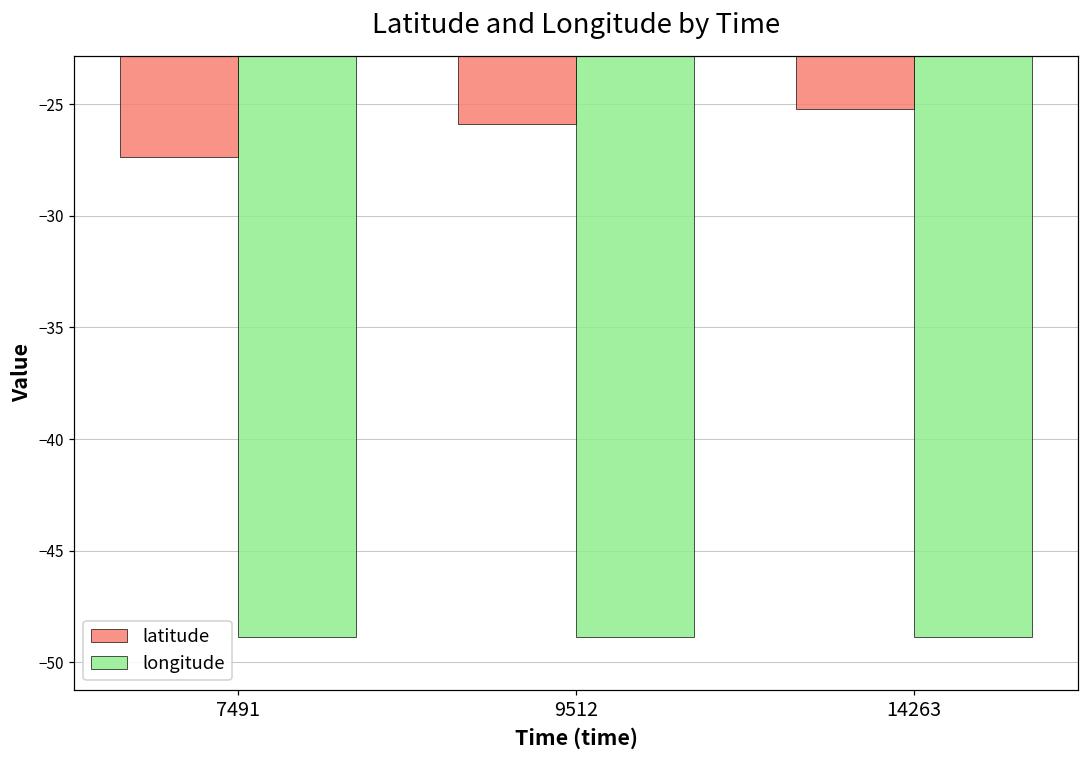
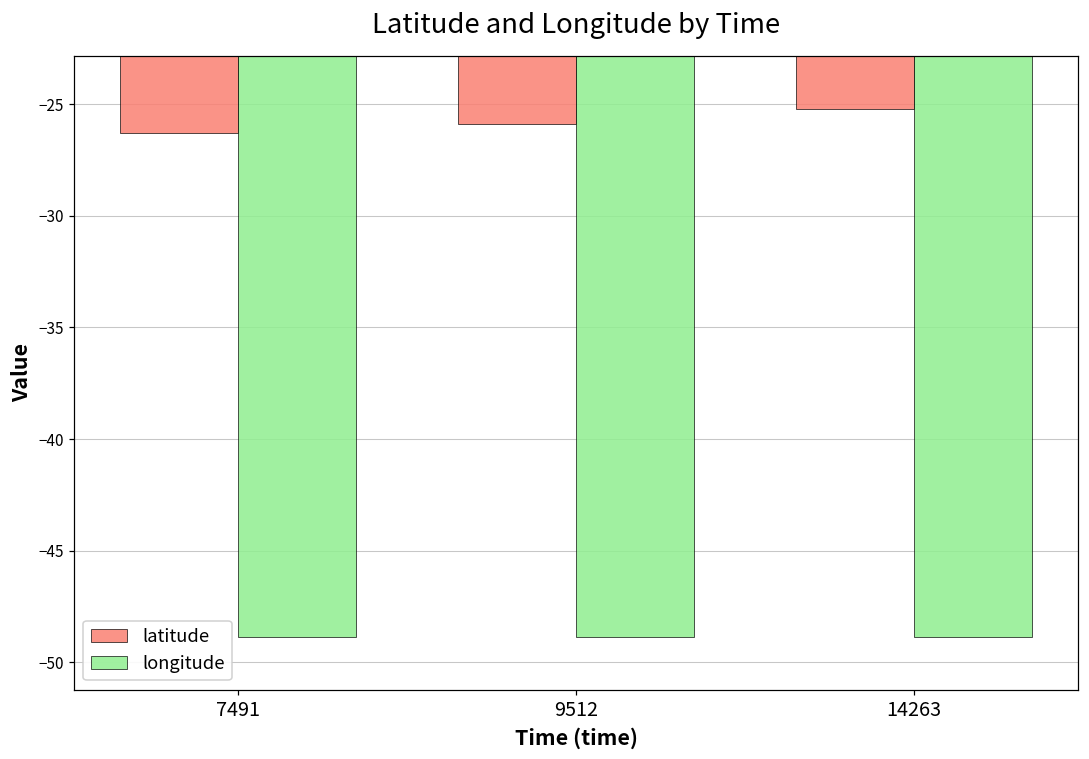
  {
    "latitude": {
-     "7491": -27.4,
+     "7491": -26.3,
      "9512": -25.9,
      "14263": -25.2
    },
    "longitude": {
      "7491": -48.9,
      "9512": -48.9,
      "14263": -48.9
    }
  }
